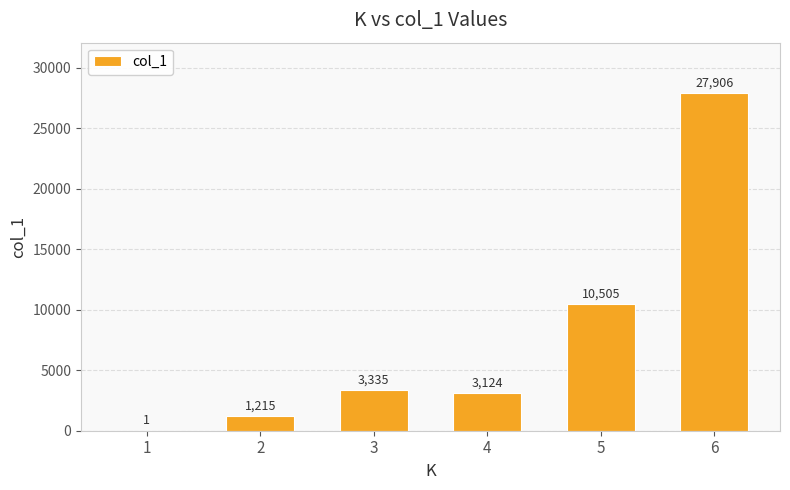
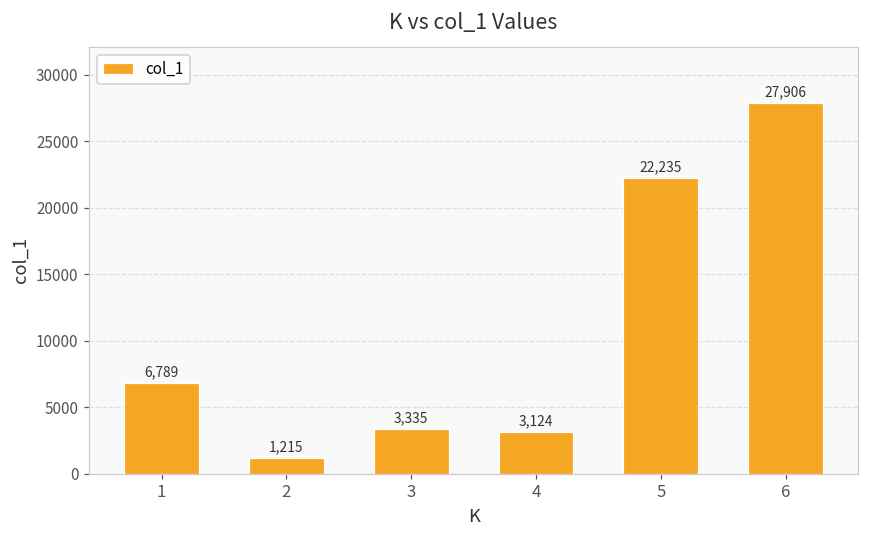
  {
-   "1": "1",
+   "1": "6,789",
    "2": "1,215",
    "3": "3,335",
    "4": "3,124",
-   "5": "10,505",
+   "5": "22,235",
    "6": "27,906"
  }
